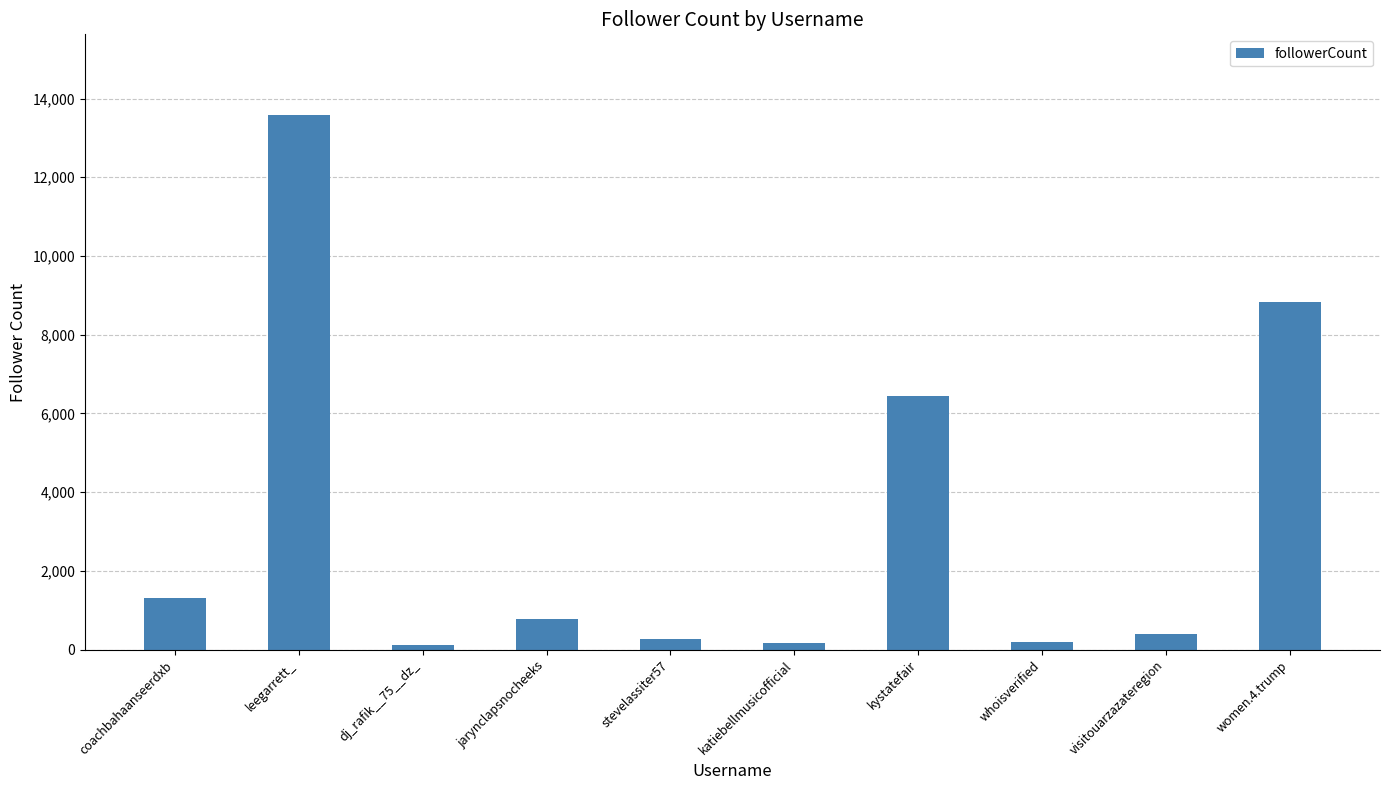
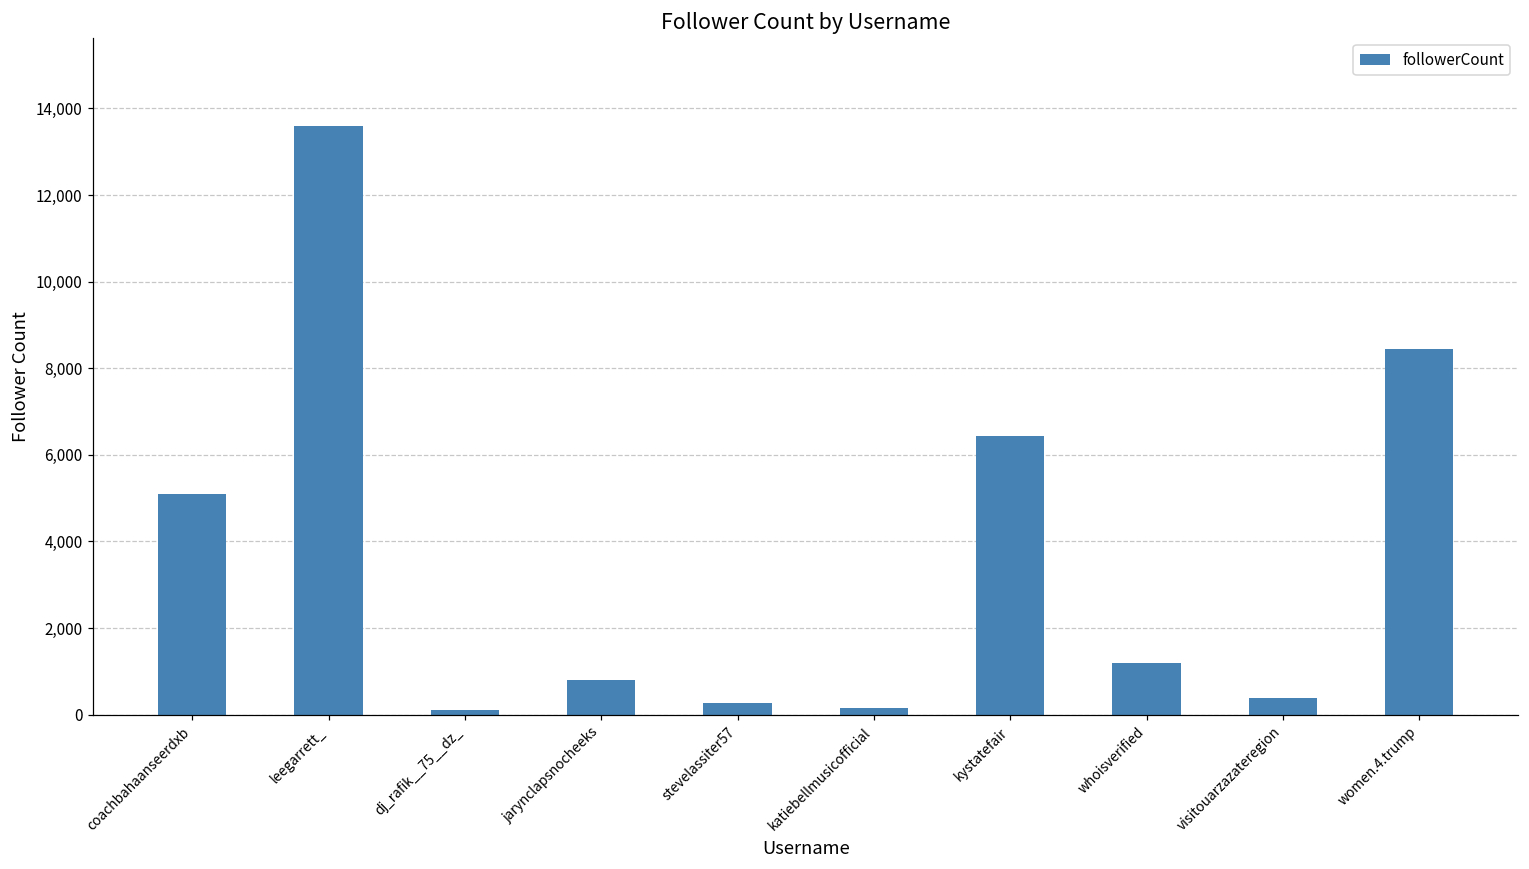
  {
-   "coachbahaanseerdxb": "1,300",
+   "coachbahaanseerdxb": "5,100",
    "leegarrett_": "13,600",
    "dj_rafik__75__dz_": "100",
    "jarynclapsnocheeks": "800",
    "stevelassiter57": "300",
    "katiebellmusicofficial": "200",
    "kystatefair": "6,400",
-   "whoisverified": "200",
+   "whoisverified": "1,200",
    "visitouarzazateregion": "400",
-   "women.4.trump": "8,800"
+   "women.4.trump": "8,500"
  }
